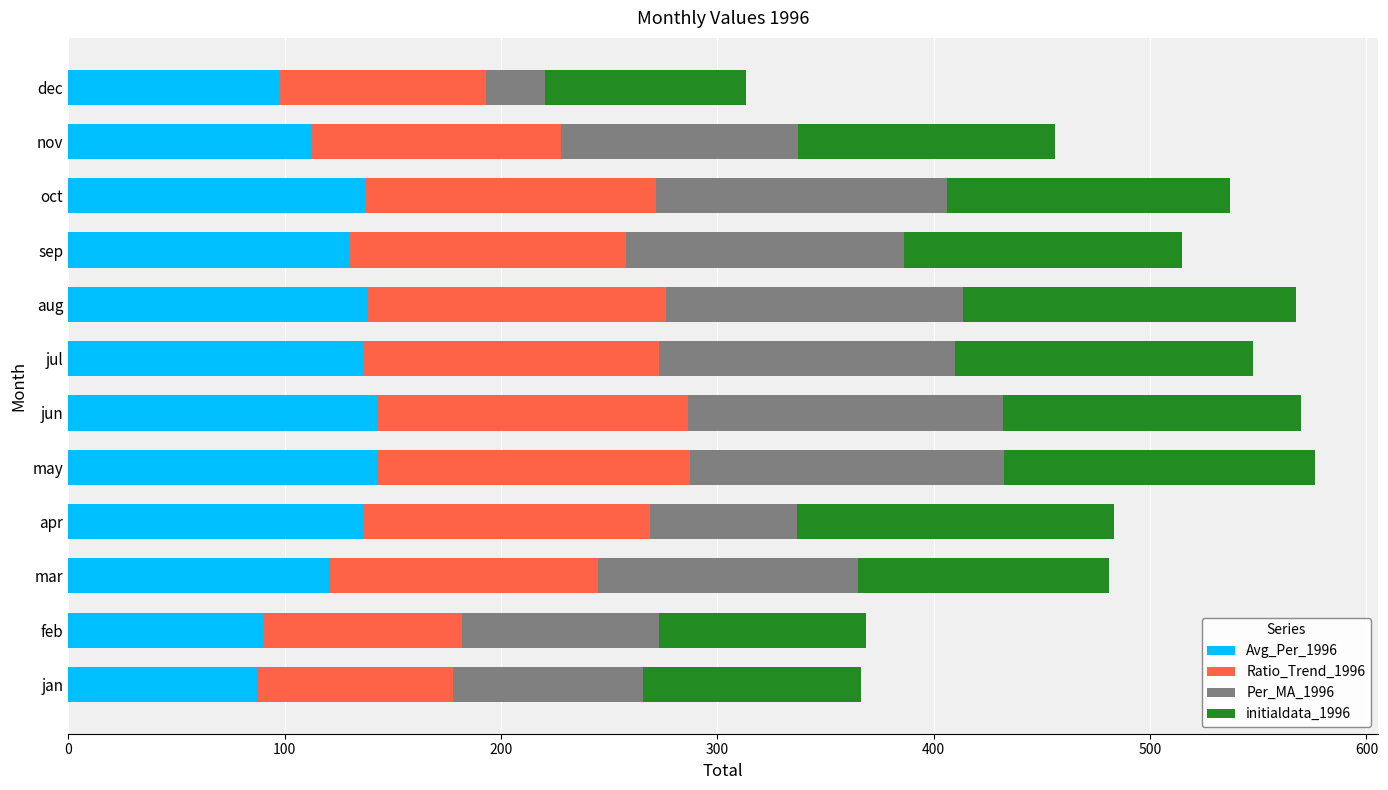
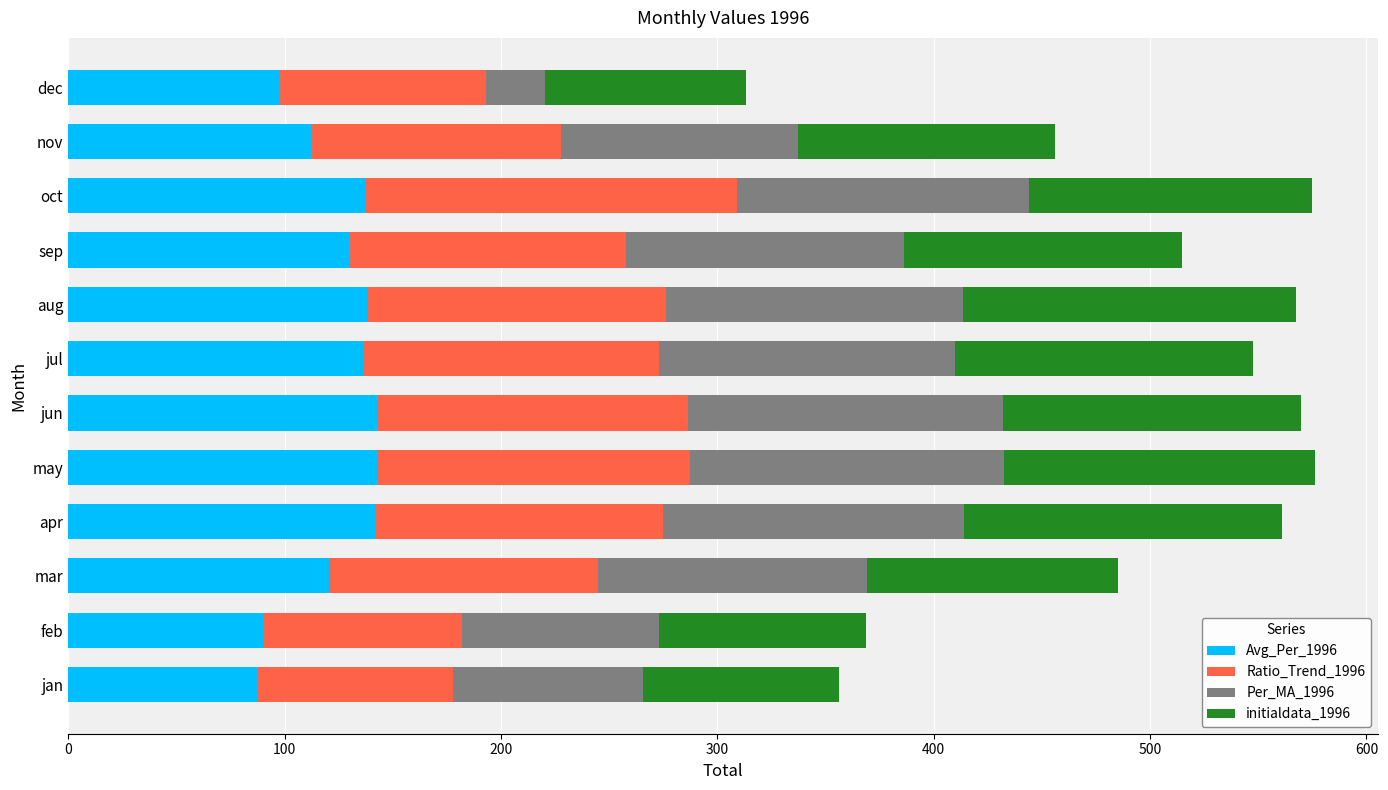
  {
    "Avg_Per_1996": {
      "dec": 98,
      "nov": 112,
      "oct": 137,
      "sep": 130,
      "aug": 139,
      "jul": 137,
      "jun": 143,
      "may": 143,
-     "apr": 136,
+     "apr": 142,
      "mar": 121,
      "feb": 90,
      "jan": 88
    },
    "Ratio_Trend_1996": {
      "dec": 95,
      "nov": 115,
-     "oct": 134,
+     "oct": 172,
      "sep": 128,
      "aug": 138,
      "jul": 136,
      "jun": 143,
      "may": 144,
      "apr": 133,
      "mar": 124,
      "feb": 92,
      "jan": 90
    },
    "Per_MA_1996": {
      "dec": 27,
      "nov": 110,
      "oct": 135,
      "sep": 128,
      "aug": 137,
      "jul": 137,
      "jun": 146,
      "may": 145,
-     "apr": 68,
-     "mar": 120,
+     "apr": 139,
+     "mar": 124,
      "feb": 91,
      "jan": 88
    },
    "initialdata_1996": {
      "dec": 93,
      "nov": 119,
      "oct": 131,
      "sep": 129,
      "aug": 154,
      "jul": 138,
      "jun": 138,
      "may": 144,
      "apr": 147,
      "mar": 116,
      "feb": 96,
-     "jan": 101
+     "jan": 91
    }
  }
